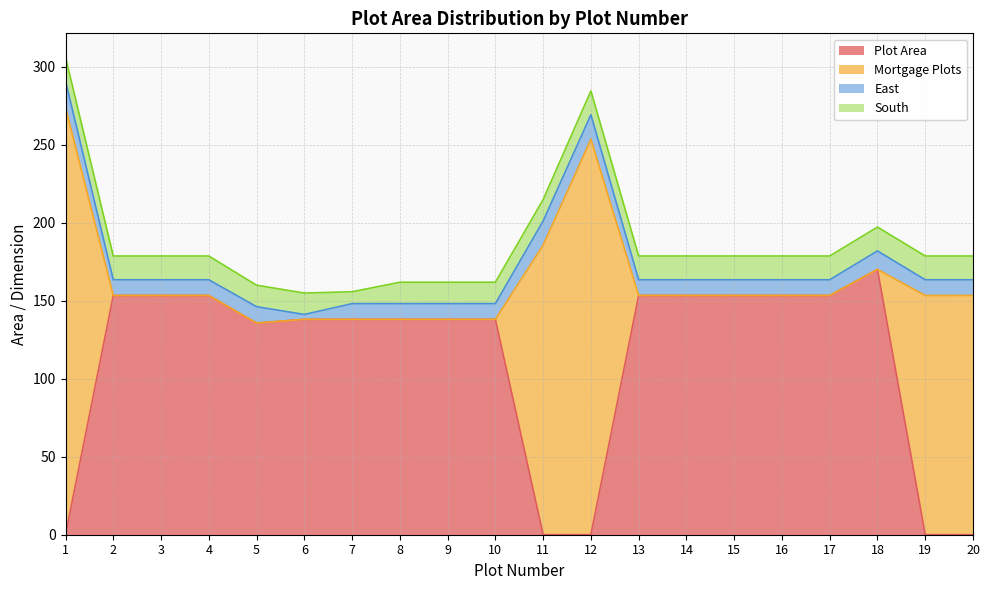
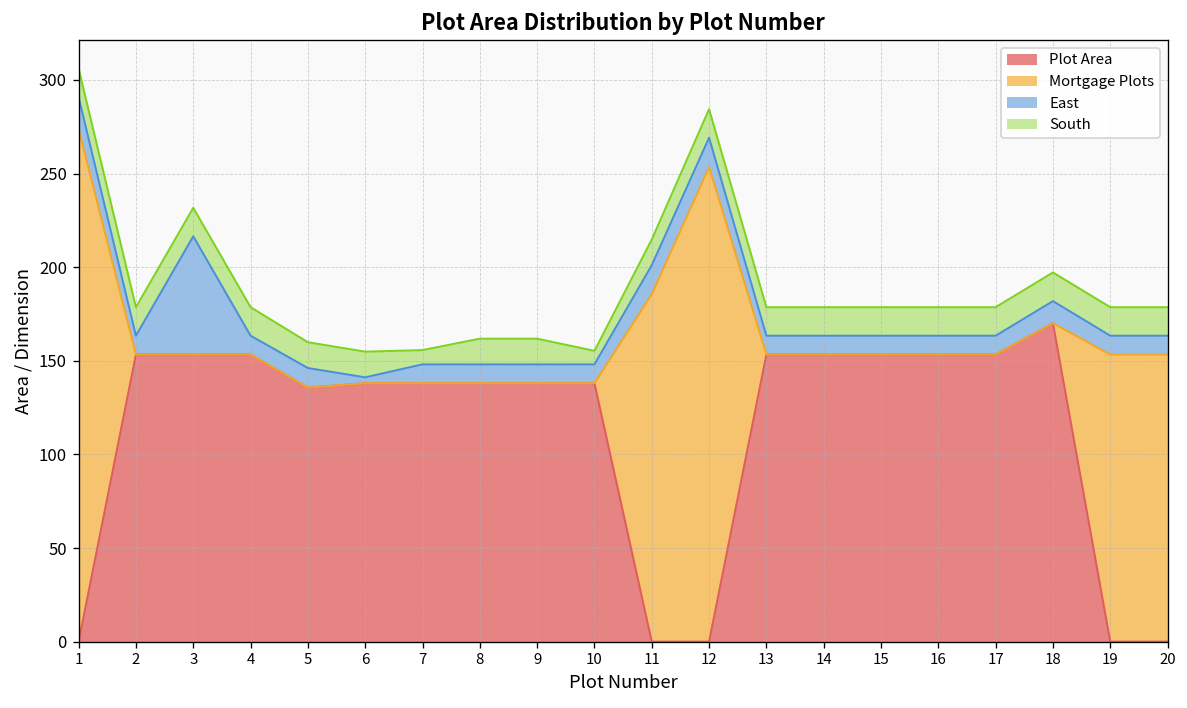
  {
    "Plot Area": {
      "1": 0,
      "11": 0,
      "12": 0,
      "19": 0,
      "20": 0
    },
    "Mortgage Plots": {
      "1": 274,
      "11": 186,
      "12": 253,
      "19": 153,
      "20": 153
    },
    "East": {
      "1": 17,
      "2": 10,
-     "3": 10,
+     "3": 63,
      "4": 10,
      "5": 10,
      "6": 3,
      "7": 10,
      "8": 10,
      "9": 10,
      "10": 10,
      "11": 15,
      "12": 16,
      "13": 10,
      "14": 10,
      "15": 10,
      "16": 10,
      "17": 10,
      "18": 12,
      "19": 10,
      "20": 10
    },
    "South": {
      "1": 15,
      "2": 15,
      "3": 15,
      "4": 15,
      "5": 14,
      "6": 14,
      "7": 8,
      "8": 14,
      "9": 14,
-     "10": 14,
+     "10": 7,
      "11": 14,
      "12": 15,
      "13": 15,
      "14": 15,
      "15": 15,
      "16": 15,
      "17": 15,
      "18": 15,
      "19": 15,
      "20": 15
    }
  }
